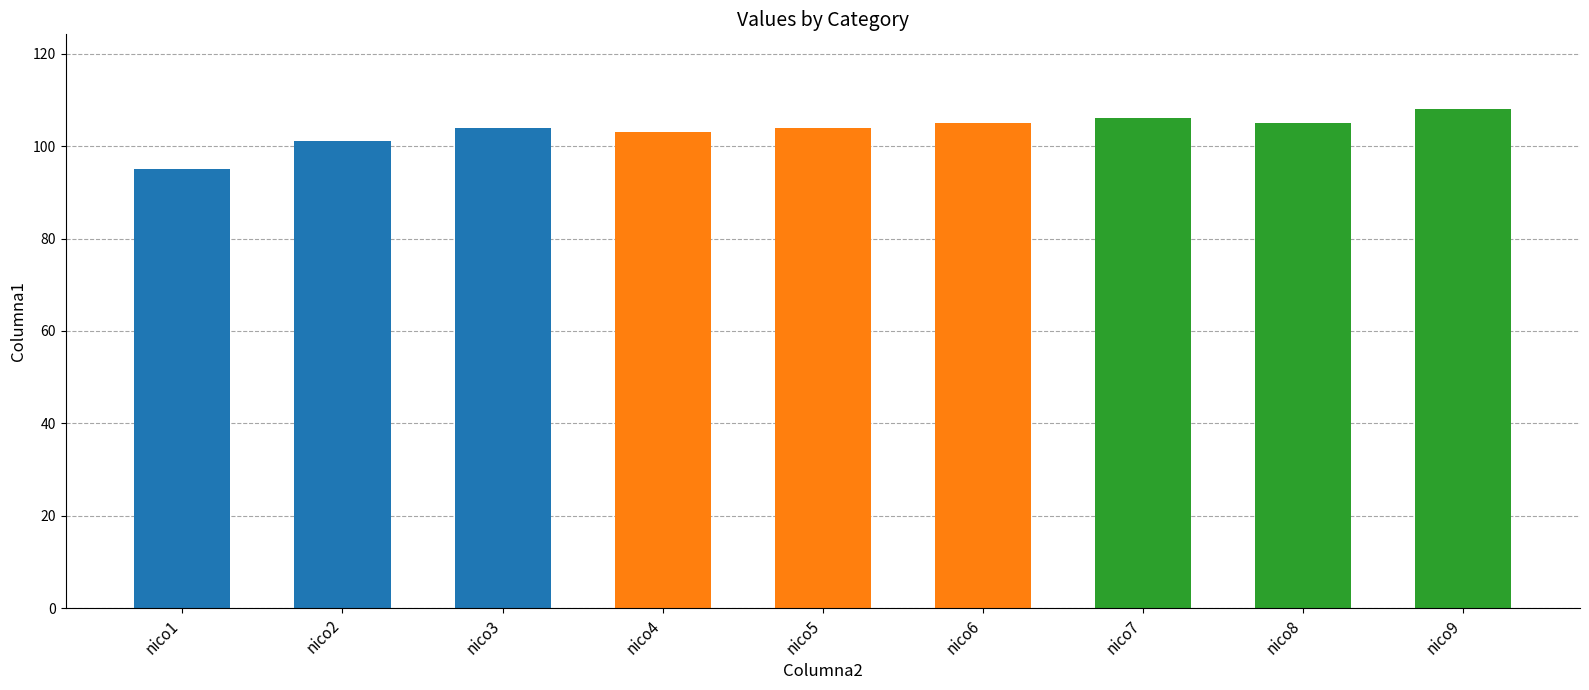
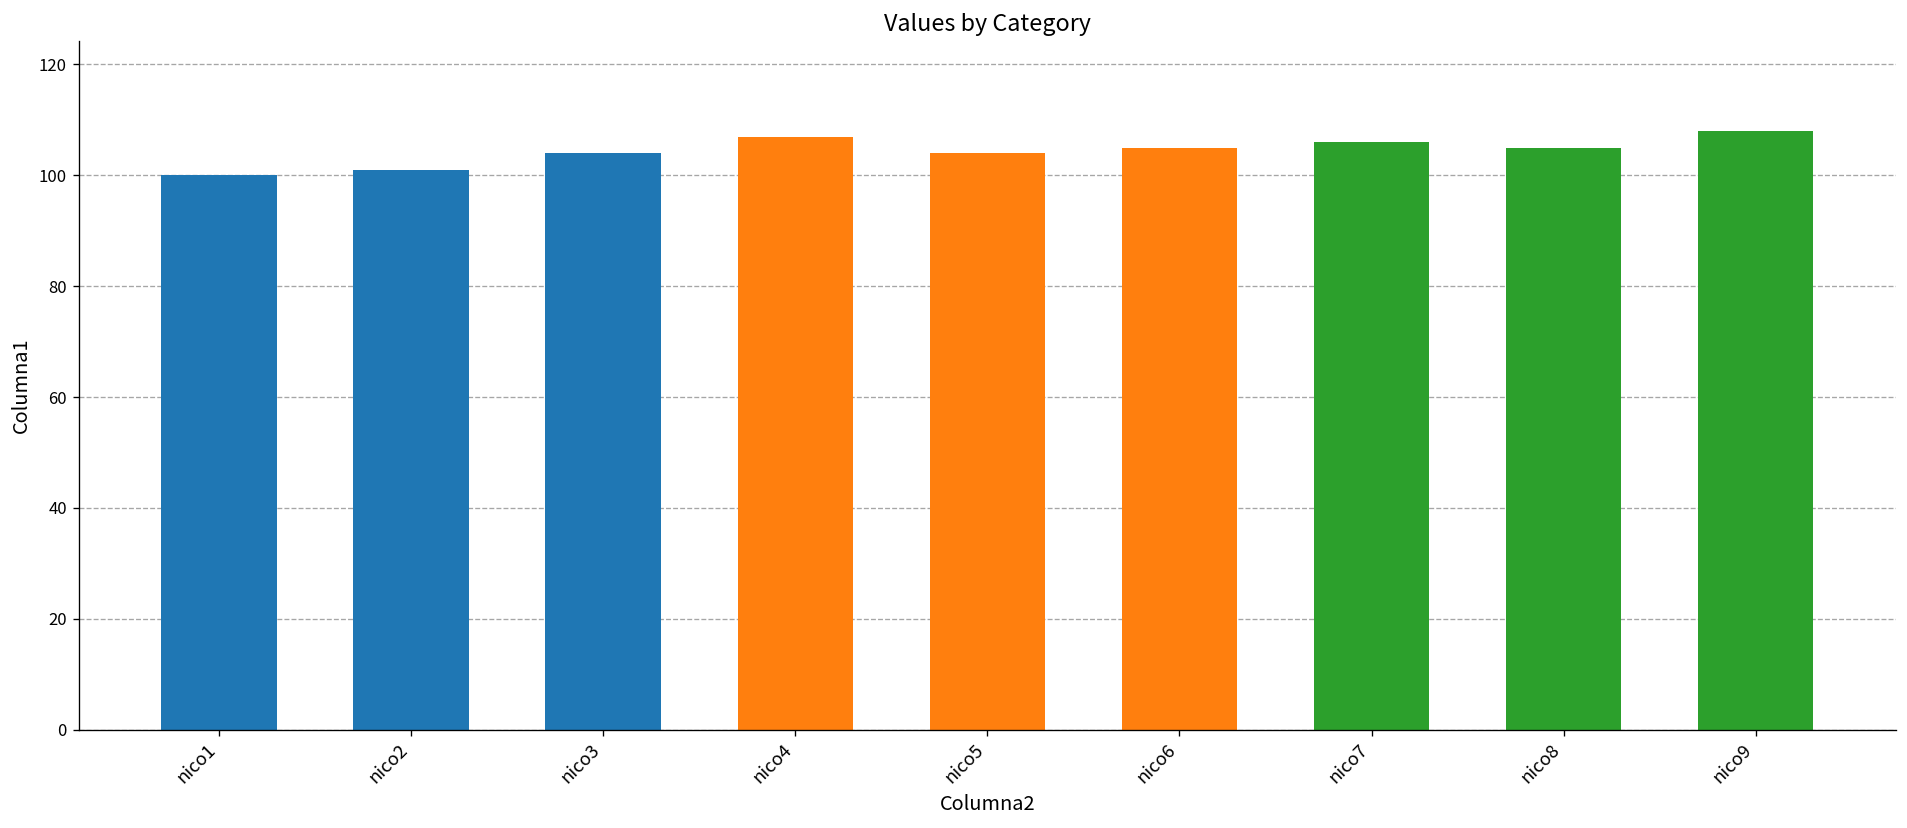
  {
-   "nico1": 95,
+   "nico1": 100,
    "nico2": 101,
    "nico3": 104,
-   "nico4": 103,
+   "nico4": 107,
    "nico5": 104,
    "nico6": 105,
    "nico7": 106,
    "nico8": 105,
    "nico9": 108
  }
